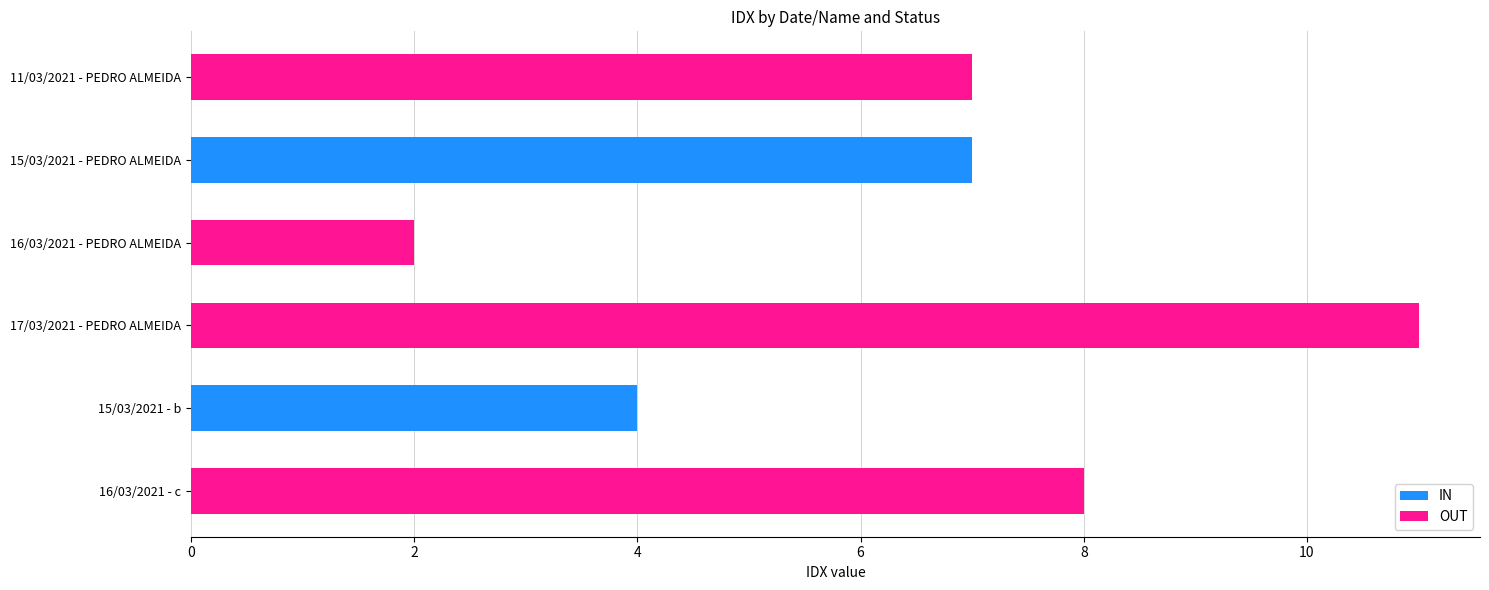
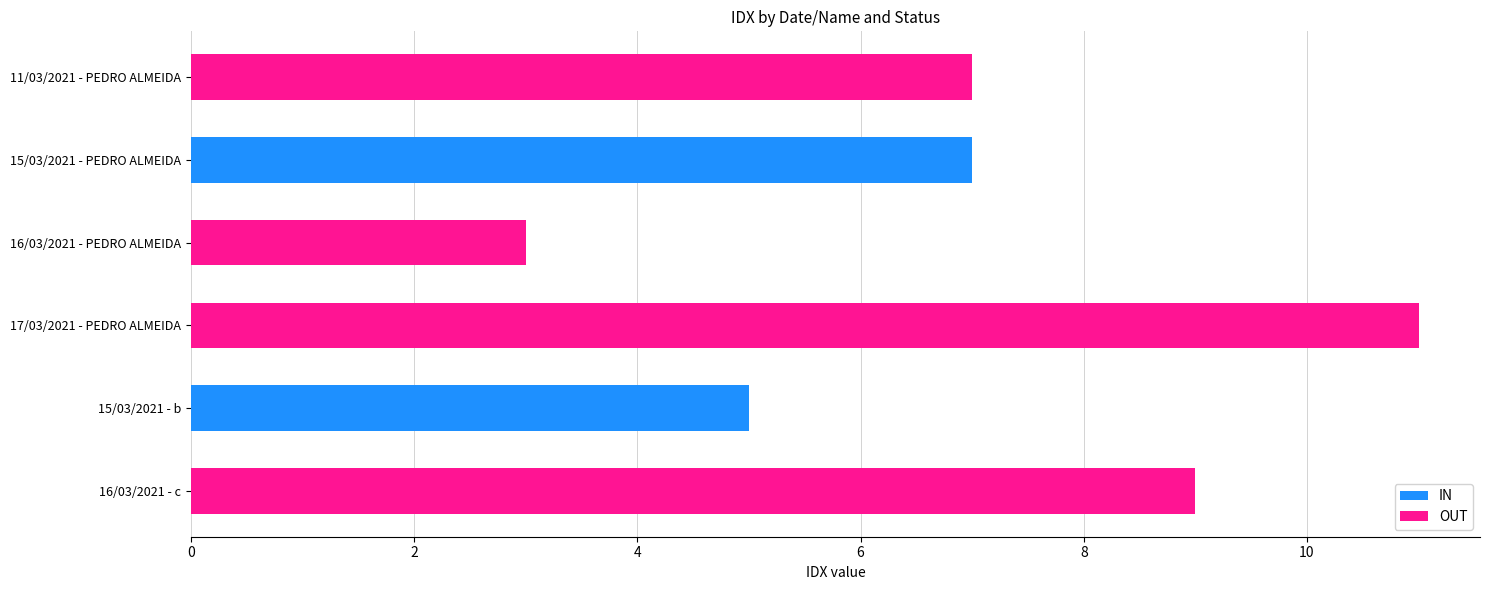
  {
    "IN": {
      "15/03/2021 - PEDRO ALMEIDA": 7,
      "16/03/2021 - PEDRO ALMEIDA": 0,
      "17/03/2021 - PEDRO ALMEIDA": 0,
-     "15/03/2021 - b": 4,
+     "15/03/2021 - b": 5,
      "16/03/2021 - c": 0
    },
    "OUT": {
      "11/03/2021 - PEDRO ALMEIDA": 7,
      "15/03/2021 - PEDRO ALMEIDA": 0,
-     "16/03/2021 - PEDRO ALMEIDA": 2,
+     "16/03/2021 - PEDRO ALMEIDA": 3,
      "17/03/2021 - PEDRO ALMEIDA": 11,
      "15/03/2021 - b": 0,
-     "16/03/2021 - c": 8
+     "16/03/2021 - c": 9
    }
  }
